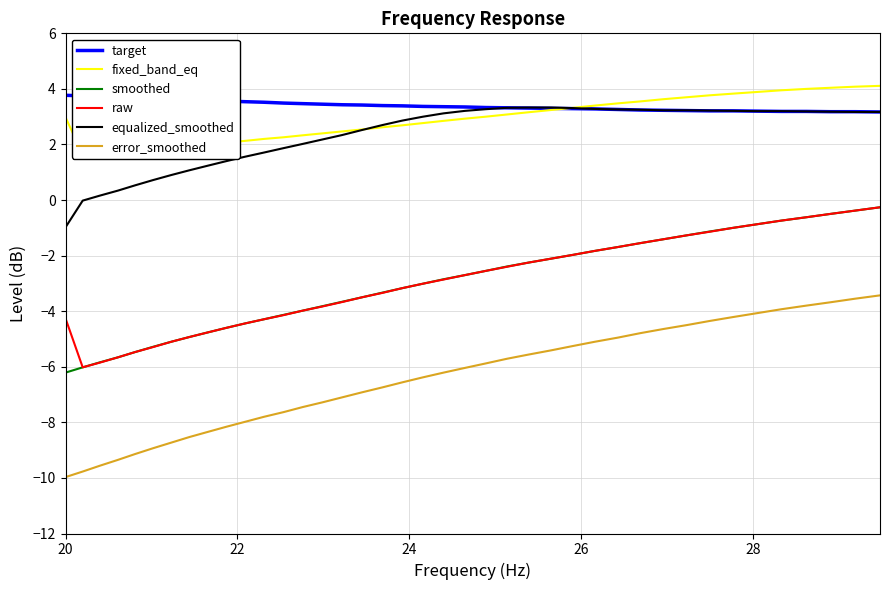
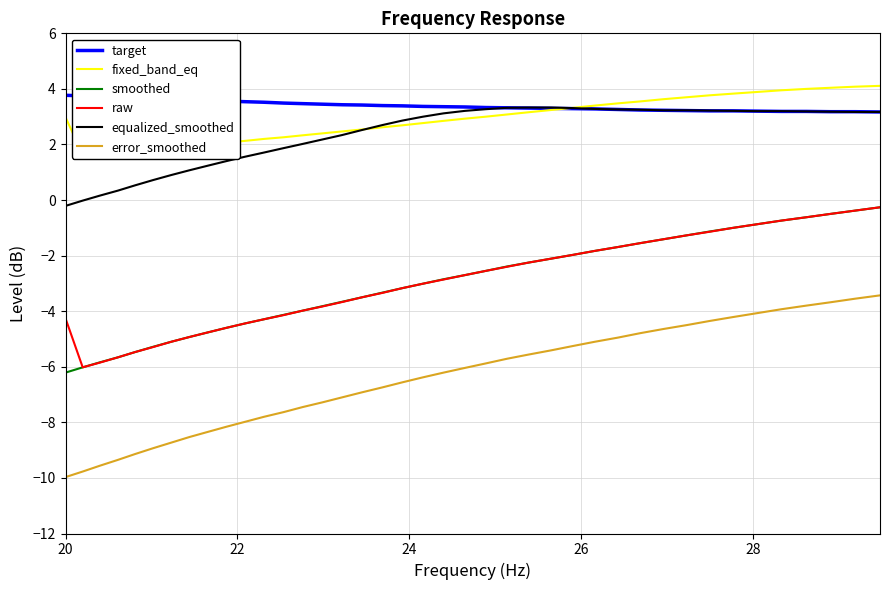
  {
    "target": {
      "20": 3.8
    },
    "fixed_band_eq": {
      "20": 3.0
    },
    "smoothed": {
      "20": -6.2
    },
    "raw": {
      "20": -4.3
    },
    "equalized_smoothed": {
-     "20": -1.0
+     "20": -0.2
    },
    "error_smoothed": {
      "20": -10.0
    }
  }
